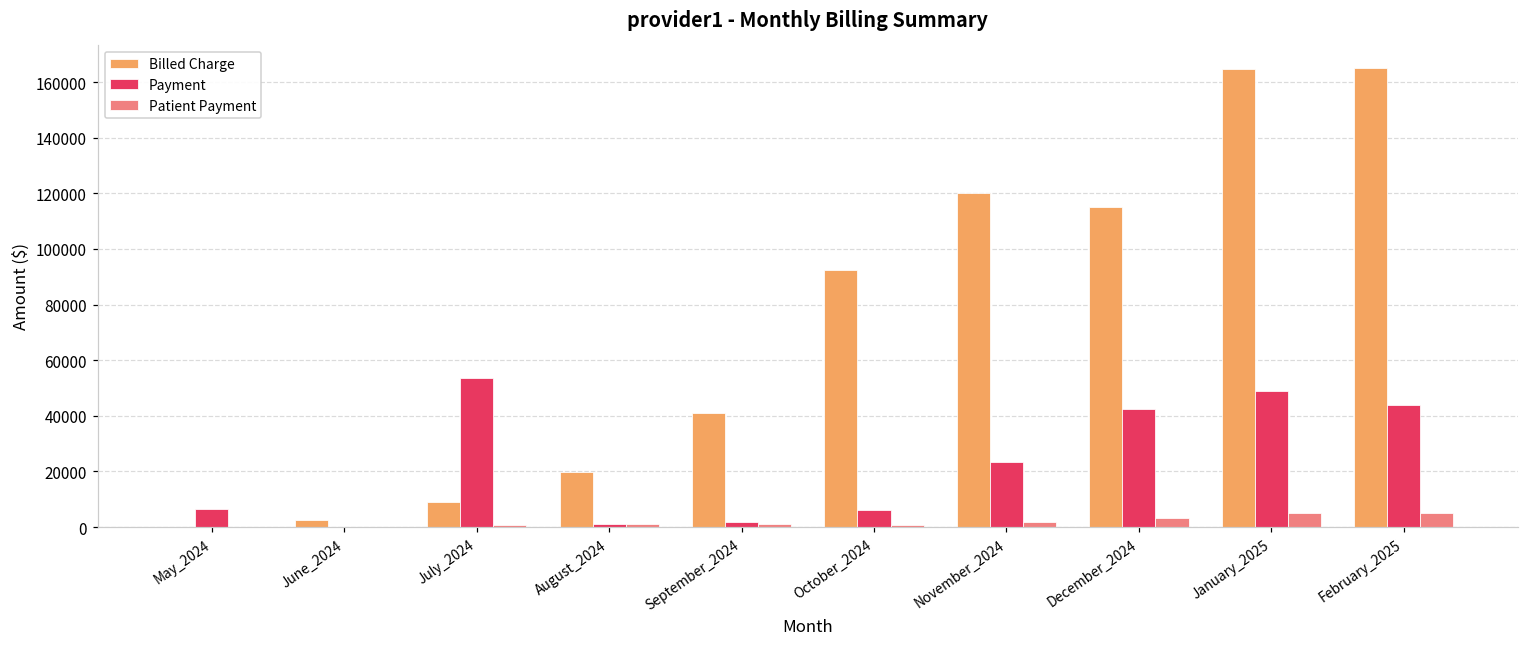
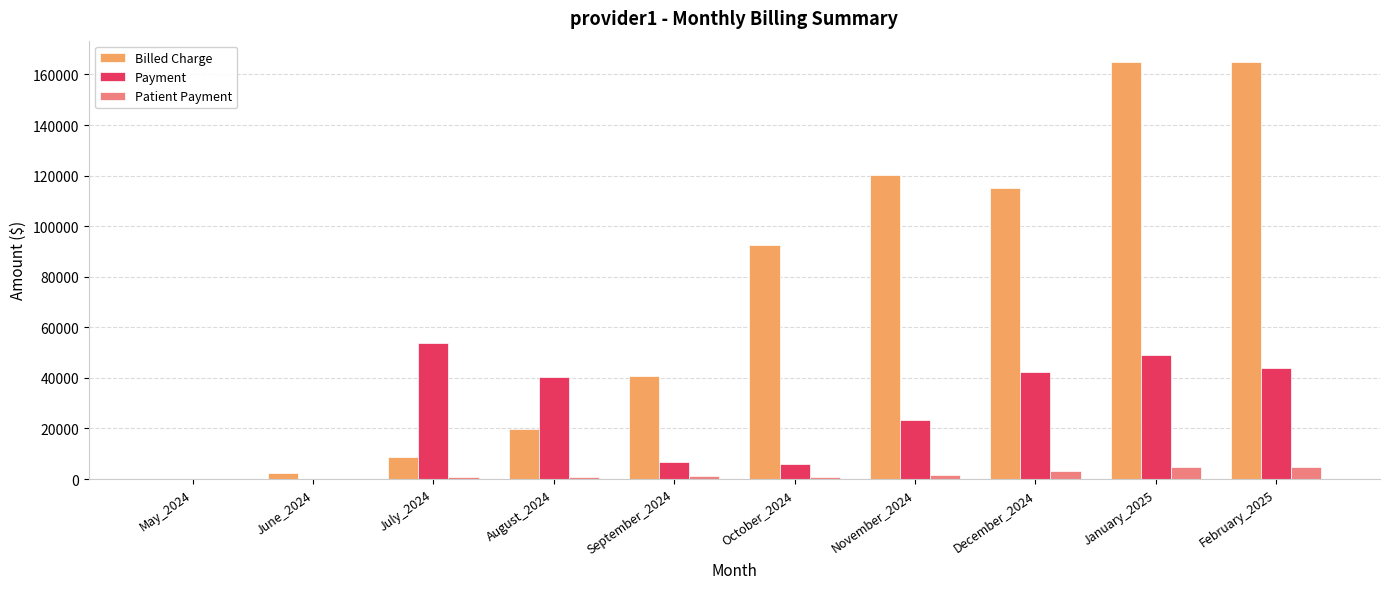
  {
    "Payment": {
-     "May_2024": 6000,
+     "May_2024": 0,
      "July_2024": 54000,
-     "August_2024": 1000,
-     "September_2024": 2000,
+     "August_2024": 40000,
+     "September_2024": 7000,
      "October_2024": 6000,
      "November_2024": 23000,
      "December_2024": 42000,
      "January_2025": 49000,
      "February_2025": 44000
    }
  }
